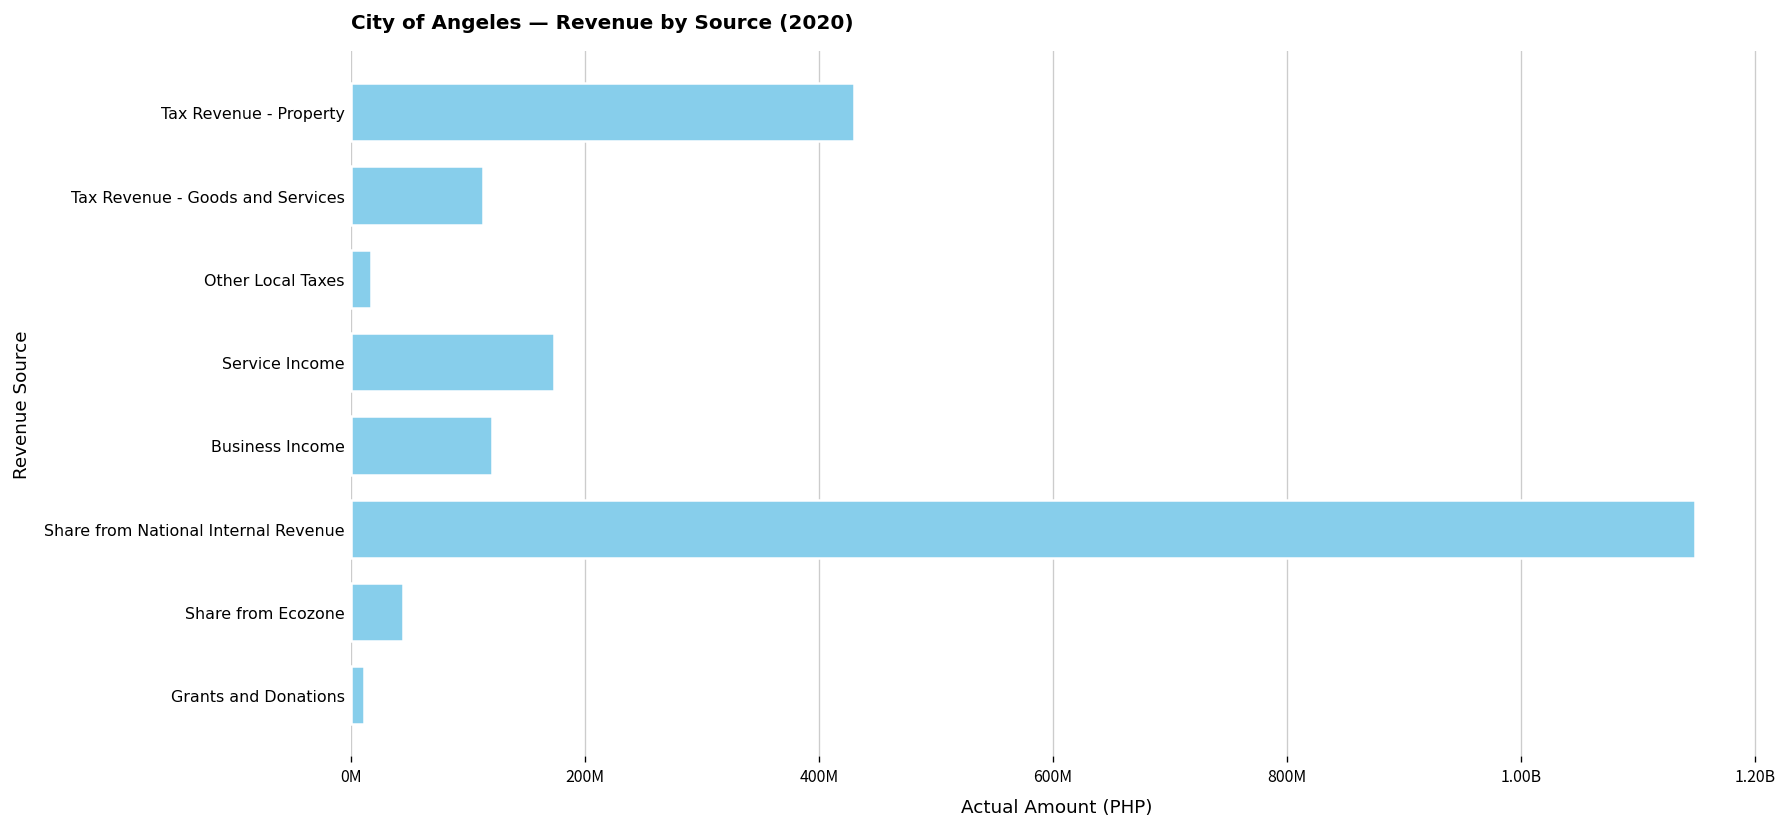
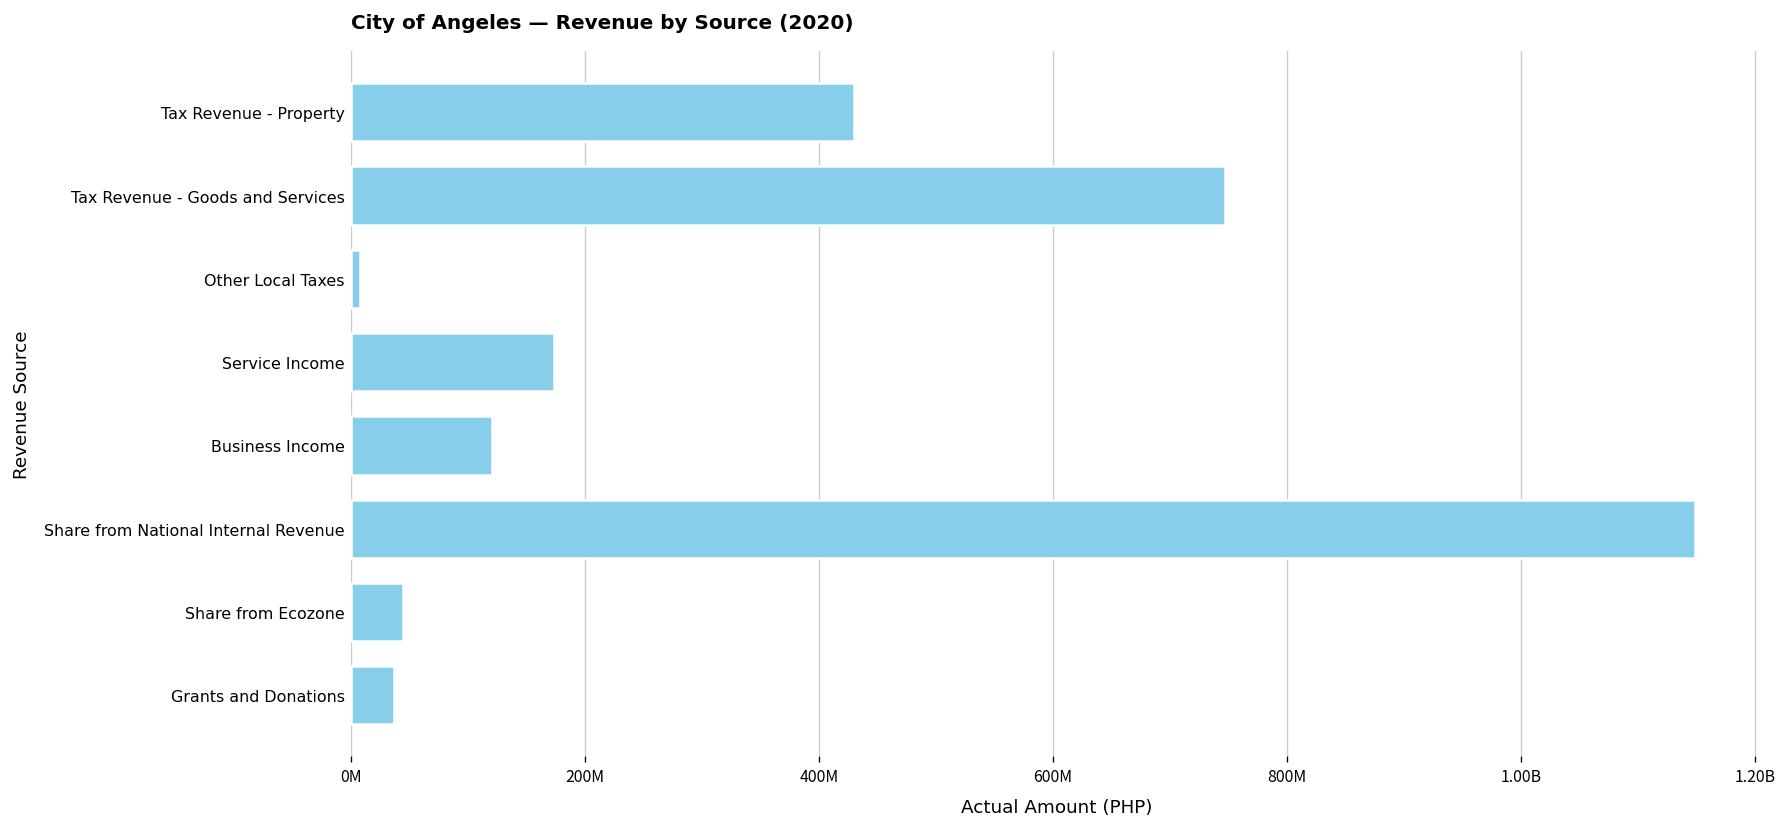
  {
    "Tax Revenue - Property": 430000000,
-   "Tax Revenue - Goods and Services": 110000000,
-   "Other Local Taxes": 20000000,
+   "Tax Revenue - Goods and Services": 750000000,
+   "Other Local Taxes": 10000000,
    "Service Income": 170000000,
    "Business Income": 120000000,
    "Share from National Internal Revenue": 1150000000,
    "Share from Ecozone": 40000000,
-   "Grants and Donations": 10000000
+   "Grants and Donations": 40000000
  }
